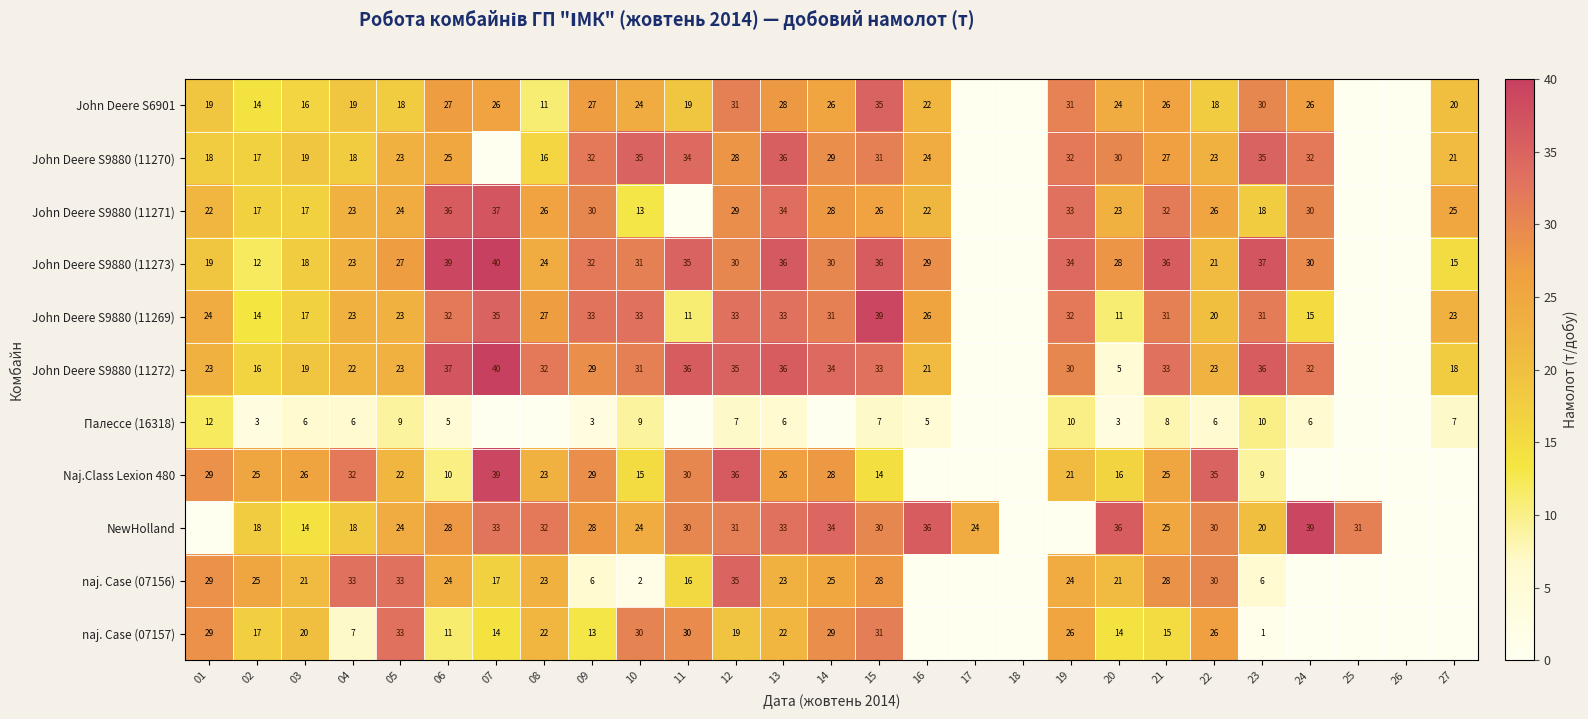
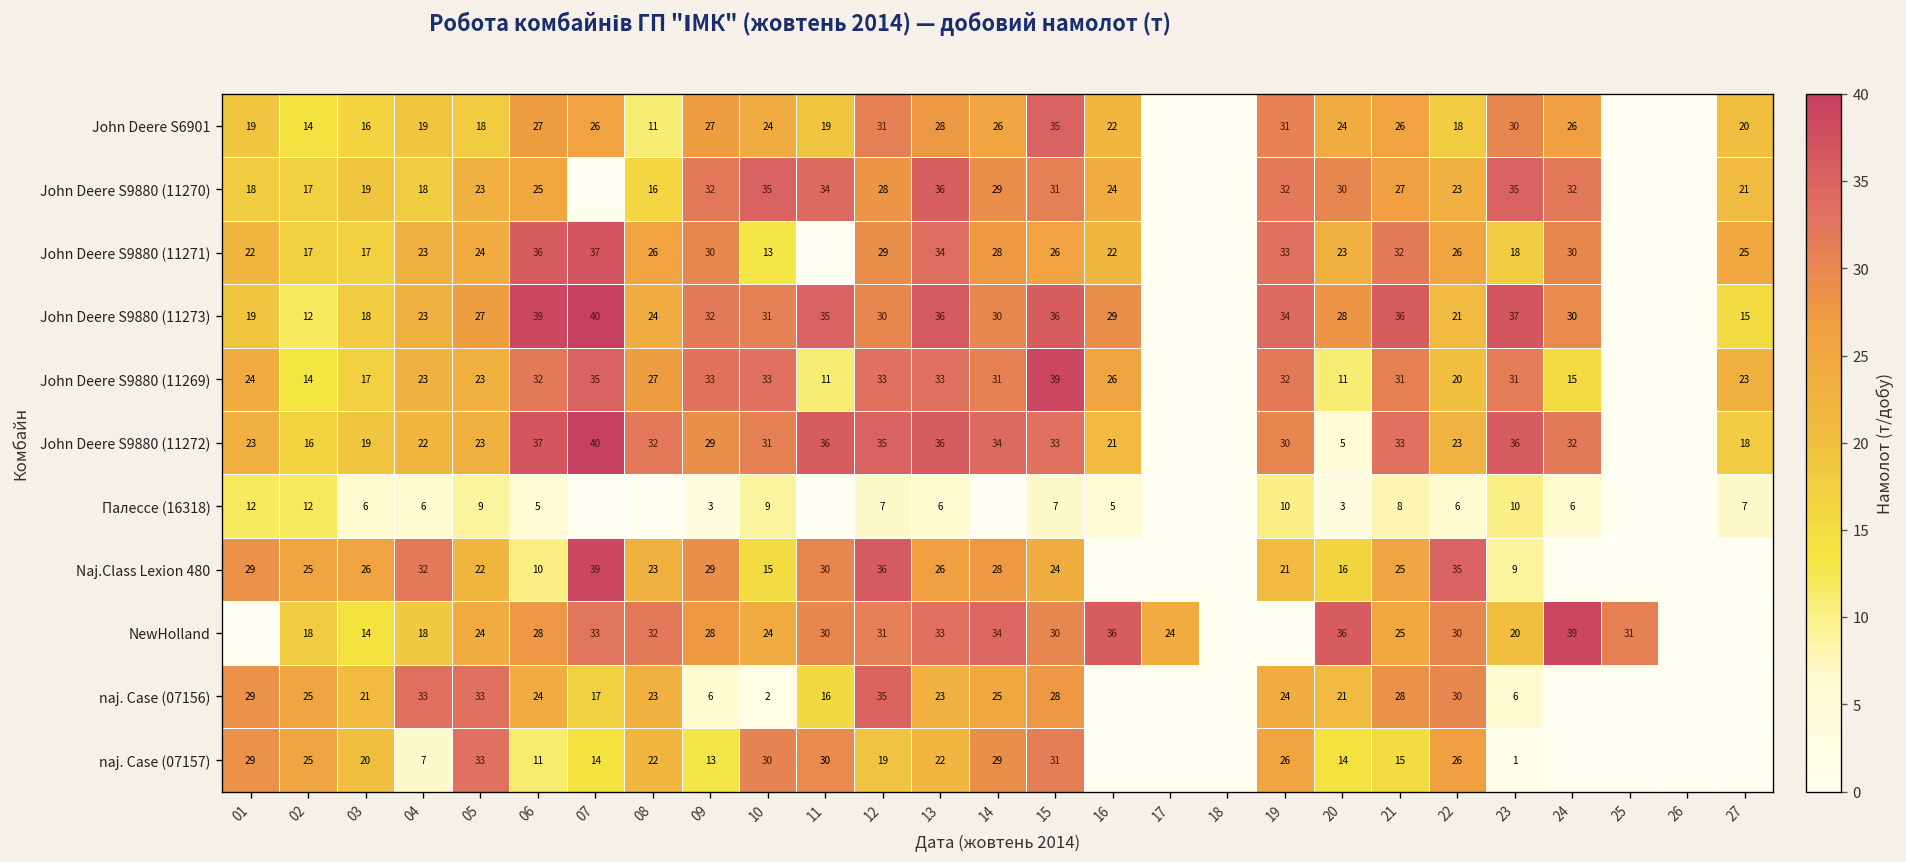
  {
    "Палессе (16318)": {
      "01": 12,
-     "02": 3,
+     "02": 12,
      "03": 6,
      "04": 6,
      "05": 9,
      "06": 5,
      "09": 3,
      "10": 9,
      "12": 7,
      "13": 6,
      "15": 7,
      "16": 5,
      "19": 10,
      "20": 3,
      "21": 8,
      "22": 6,
      "23": 10,
      "24": 6,
      "27": 7
    },
    "Naj.Class Lexion 480": {
      "01": 29,
      "02": 25,
      "03": 26,
      "04": 32,
      "05": 22,
      "06": 10,
      "07": 39,
      "08": 23,
      "09": 29,
      "10": 15,
      "11": 30,
      "12": 36,
      "13": 26,
      "14": 28,
-     "15": 14,
+     "15": 24,
      "19": 21,
      "20": 16,
      "21": 25,
      "22": 35,
      "23": 9
    },
    "naj. Case (07157)": {
      "01": 29,
-     "02": 17,
+     "02": 25,
      "03": 20,
      "04": 7,
      "05": 33,
      "06": 11,
      "07": 14,
      "08": 22,
      "09": 13,
      "10": 30,
      "11": 30,
      "12": 19,
      "13": 22,
      "14": 29,
      "15": 31,
      "19": 26,
      "20": 14,
      "21": 15,
      "22": 26,
      "23": 1
    }
  }
